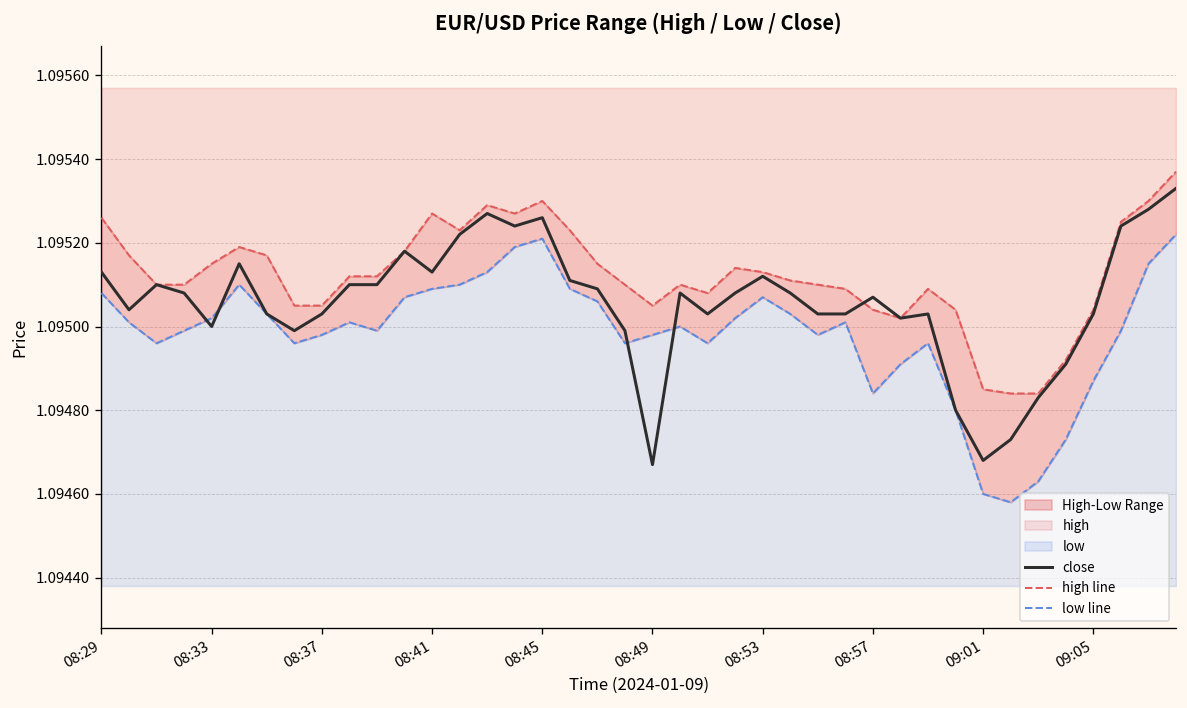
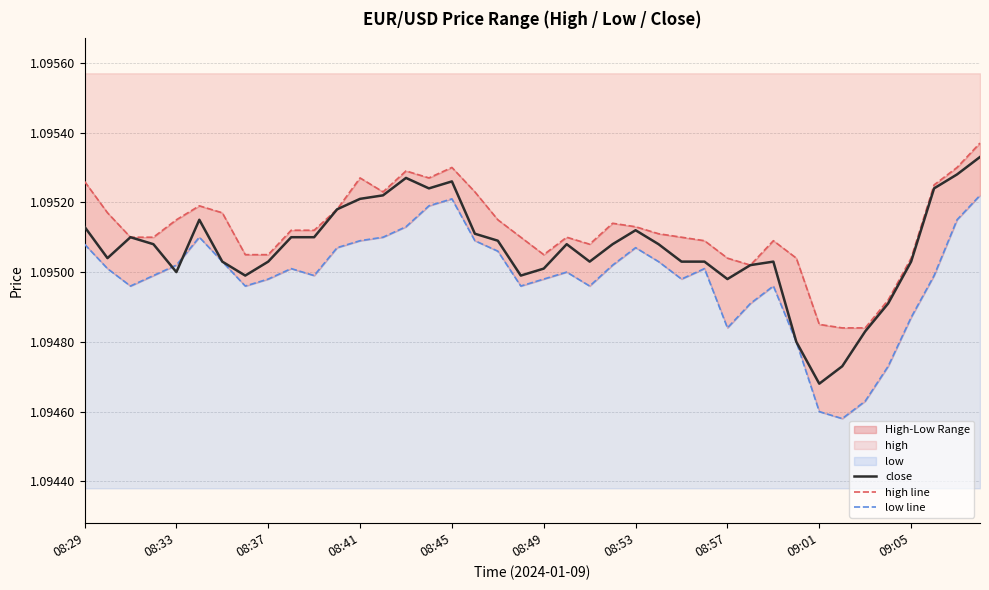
  {
    "close": {
      "08:29": 1.09513,
      "08:33": 1.09500,
      "08:37": 1.09503,
-     "08:41": 1.09513,
+     "08:41": 1.09521,
      "08:45": 1.09526,
-     "08:49": 1.09467,
+     "08:49": 1.09501,
      "08:53": 1.09512,
-     "08:57": 1.09507,
+     "08:57": 1.09498,
      "09:01": 1.09468,
      "09:05": 1.09503
    }
  }
